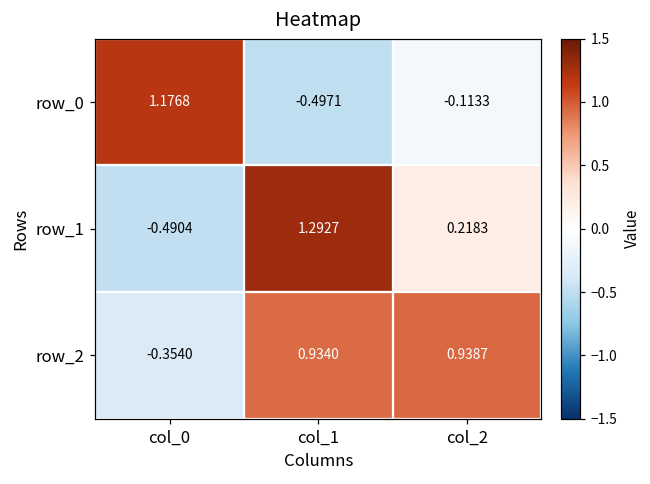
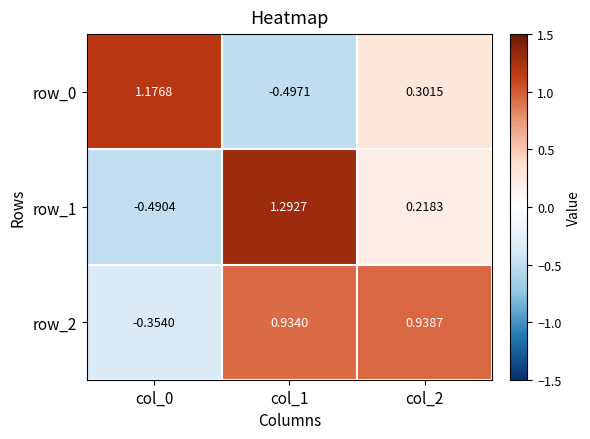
  {
    "row_0": {
      "col_0": 1.1768,
      "col_1": -0.4971,
-     "col_2": -0.1133
+     "col_2": 0.3015
    },
    "row_1": {
      "col_0": -0.4904,
      "col_1": 1.2927,
      "col_2": 0.2183
    },
    "row_2": {
      "col_0": -0.3540,
      "col_1": 0.9340,
      "col_2": 0.9387
    }
  }
